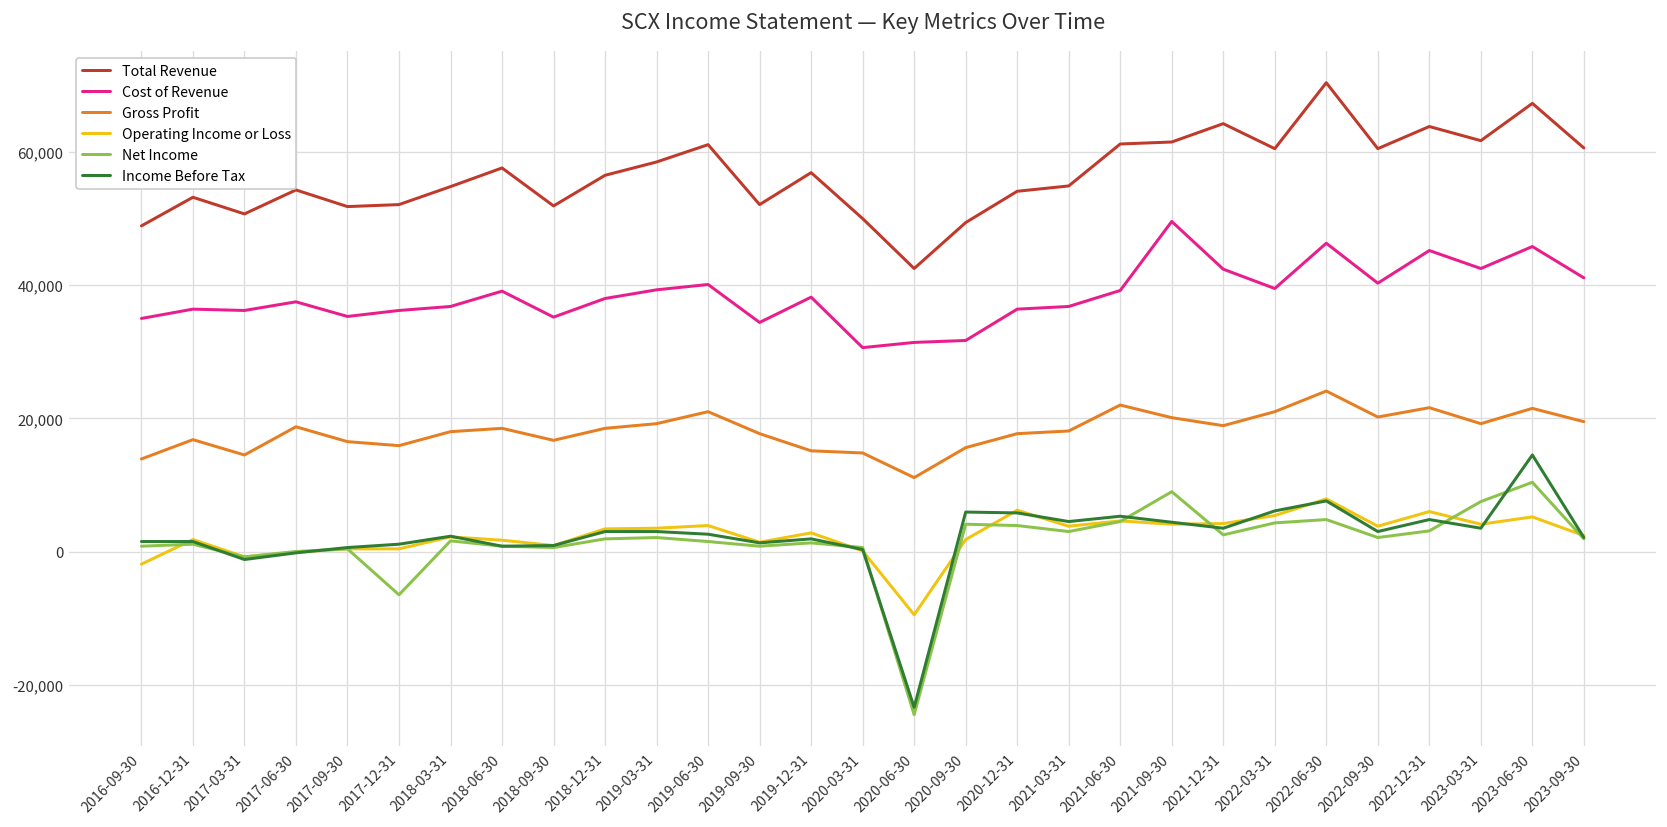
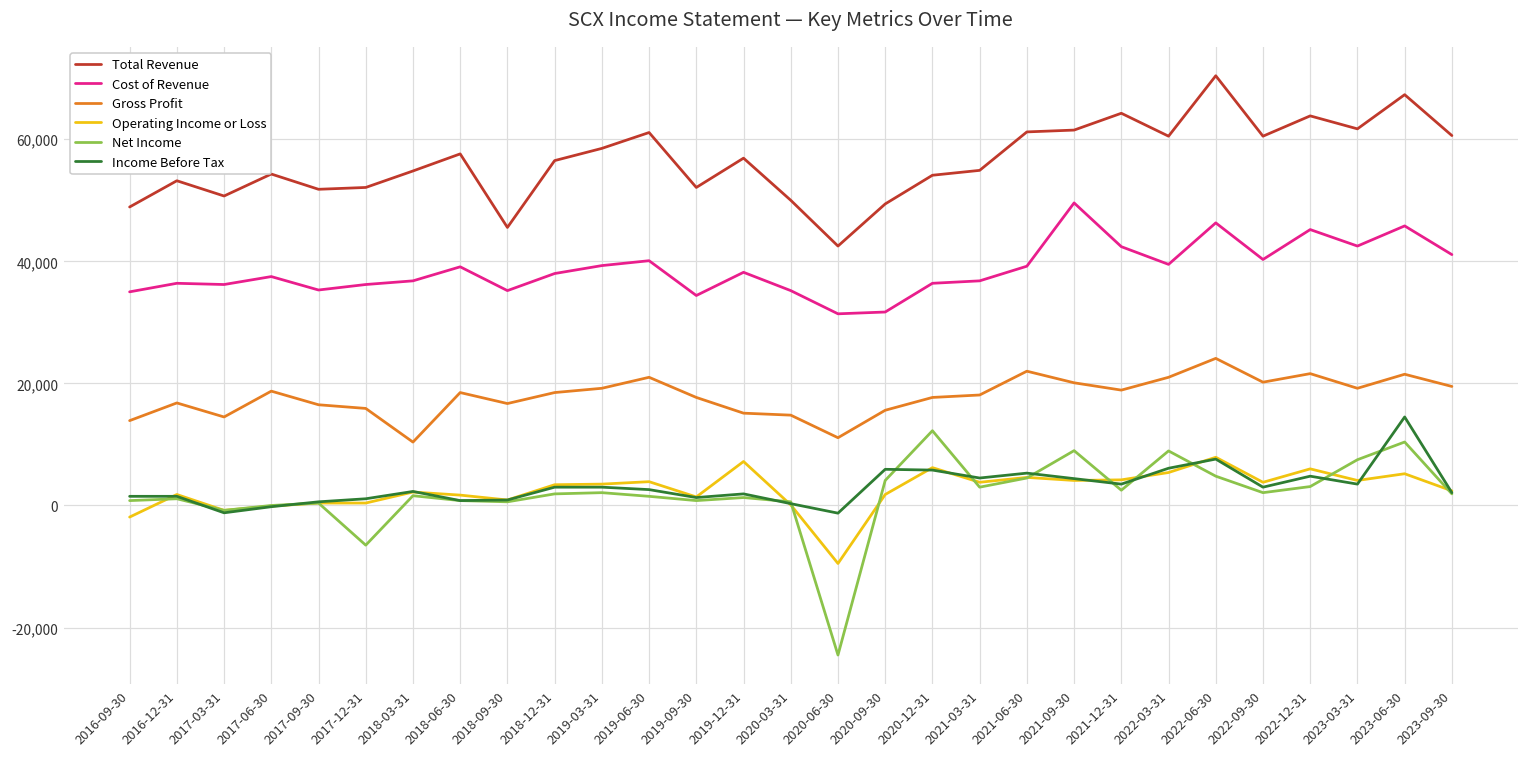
  {
    "Total Revenue": {
      "2016-09-30": "49,000",
      "2017-03-31": "51,000",
      "2017-09-30": "52,000",
      "2017-12-31": "52,000",
      "2018-03-31": "55,000",
      "2018-06-30": "58,000",
-     "2018-09-30": "52,000",
+     "2018-09-30": "46,000",
      "2018-12-31": "57,000",
      "2019-03-31": "59,000",
      "2019-06-30": "61,000",
      "2019-09-30": "52,000",
      "2019-12-31": "57,000",
      "2020-03-31": "50,000",
      "2020-06-30": "43,000",
      "2020-09-30": "49,000",
      "2020-12-31": "54,000",
      "2021-03-31": "55,000",
      "2021-06-30": "61,000",
      "2021-09-30": "62,000",
      "2021-12-31": "64,000",
      "2022-03-31": "61,000",
      "2022-06-30": "70,000",
      "2022-09-30": "61,000",
      "2022-12-31": "64,000",
      "2023-03-31": "62,000",
      "2023-06-30": "67,000",
      "2023-09-30": "61,000"
    },
    "Cost of Revenue": {
      "2016-09-30": "35,000",
      "2016-12-31": "36,000",
      "2017-03-31": "36,000",
      "2017-06-30": "38,000",
      "2017-09-30": "35,000",
      "2017-12-31": "36,000",
      "2018-03-31": "37,000",
      "2018-06-30": "39,000",
      "2018-09-30": "35,000",
      "2018-12-31": "38,000",
      "2019-03-31": "39,000",
      "2019-06-30": "40,000",
      "2019-09-30": "34,000",
      "2019-12-31": "38,000",
-     "2020-03-31": "31,000",
+     "2020-03-31": "35,000",
      "2020-06-30": "31,000",
      "2020-09-30": "32,000",
      "2020-12-31": "36,000",
      "2021-03-31": "37,000",
      "2021-06-30": "39,000",
      "2021-09-30": "50,000",
      "2021-12-31": "42,000",
      "2022-03-31": "40,000",
      "2022-06-30": "46,000",
      "2022-09-30": "40,000",
      "2022-12-31": "45,000",
      "2023-03-31": "43,000",
      "2023-06-30": "46,000",
      "2023-09-30": "41,000"
    },
    "Gross Profit": {
      "2016-09-30": "14,000",
      "2016-12-31": "17,000",
      "2017-03-31": "15,000",
      "2017-06-30": "19,000",
      "2017-09-30": "17,000",
      "2017-12-31": "16,000",
-     "2018-03-31": "18,000",
+     "2018-03-31": "10,000",
      "2018-06-30": "19,000",
      "2018-09-30": "17,000",
      "2018-12-31": "19,000",
      "2019-03-31": "19,000",
      "2019-06-30": "21,000",
      "2019-09-30": "18,000",
      "2019-12-31": "15,000",
      "2020-03-31": "15,000",
      "2020-06-30": "11,000",
      "2020-09-30": "16,000",
      "2020-12-31": "18,000",
      "2021-03-31": "18,000",
      "2021-06-30": "22,000",
      "2021-09-30": "20,000",
      "2021-12-31": "19,000",
      "2022-03-31": "21,000",
      "2022-06-30": "24,000",
      "2022-09-30": "20,000",
      "2022-12-31": "22,000",
      "2023-03-31": "19,000",
      "2023-06-30": "22,000",
      "2023-09-30": "20,000"
    },
    "Operating Income or Loss": {
      "2016-09-30": "-2,000",
      "2017-12-31": "0",
      "2018-06-30": "2,000",
      "2019-03-31": "4,000",
      "2019-06-30": "4,000",
-     "2019-12-31": "3,000",
+     "2019-12-31": "7,000",
      "2020-06-30": "-10,000",
      "2020-09-30": "2,000",
      "2021-03-31": "4,000",
      "2021-12-31": "4,000",
      "2022-03-31": "5,000",
      "2022-09-30": "4,000",
      "2022-12-31": "6,000",
      "2023-03-31": "4,000",
      "2023-06-30": "5,000"
    },
    "Net Income": {
      "2016-09-30": "1,000",
      "2017-12-31": "-7,000",
      "2018-03-31": "2,000",
      "2018-12-31": "2,000",
      "2019-03-31": "2,000",
      "2019-06-30": "2,000",
      "2019-09-30": "1,000",
      "2019-12-31": "1,000",
      "2020-06-30": "-25,000",
      "2020-09-30": "4,000",
-     "2020-12-31": "4,000",
+     "2020-12-31": "12,000",
      "2021-03-31": "3,000",
      "2021-09-30": "9,000",
      "2021-12-31": "3,000",
-     "2022-03-31": "4,000",
+     "2022-03-31": "9,000",
      "2022-06-30": "5,000",
      "2022-09-30": "2,000",
      "2022-12-31": "3,000",
      "2023-03-31": "8,000",
      "2023-06-30": "10,000"
    },
    "Income Before Tax": {
      "2016-09-30": "2,000",
      "2017-12-31": "1,000",
      "2019-03-31": "3,000",
      "2019-06-30": "3,000",
      "2019-12-31": "2,000",
-     "2020-06-30": "-23,000",
+     "2020-06-30": "-1,000",
      "2020-09-30": "6,000",
      "2021-03-31": "5,000",
      "2021-06-30": "5,000",
      "2021-12-31": "4,000",
      "2022-03-31": "6,000",
      "2022-09-30": "3,000",
      "2022-12-31": "5,000",
      "2023-03-31": "4,000",
      "2023-06-30": "15,000"
    }
  }
